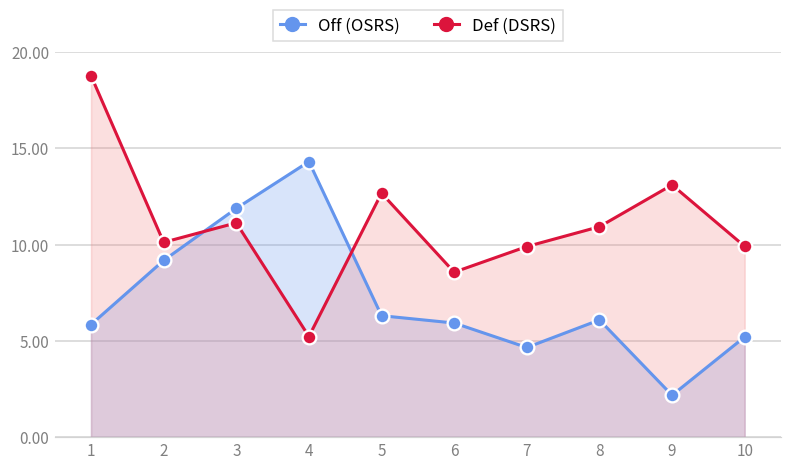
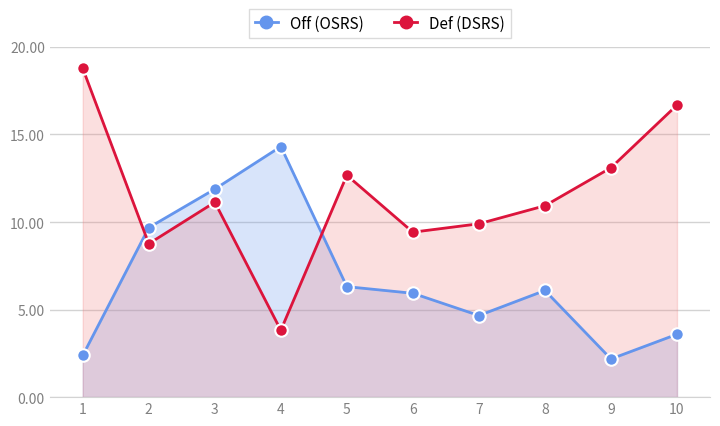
  {
    "Off (OSRS)": {
-     "1": 5.9,
-     "2": 9.2,
+     "1": 2.4,
+     "2": 9.7,
      "3": 11.9,
      "4": 14.3,
      "5": 6.3,
      "6": 5.9,
      "7": 4.7,
      "8": 6.1,
      "9": 2.2,
-     "10": 5.2
+     "10": 3.6
    },
    "Def (DSRS)": {
      "1": 18.8,
-     "2": 10.1,
+     "2": 8.8,
      "3": 11.1,
-     "4": 5.2,
+     "4": 3.8,
      "5": 12.7,
-     "6": 8.6,
+     "6": 9.4,
      "7": 9.9,
      "8": 10.9,
      "9": 13.1,
-     "10": 9.9
+     "10": 16.7
    }
  }
